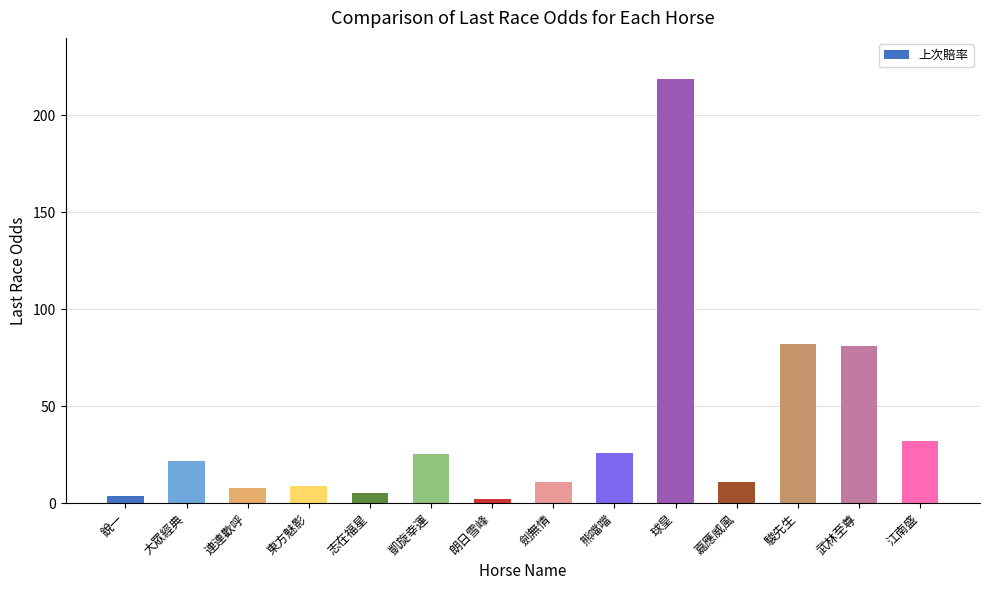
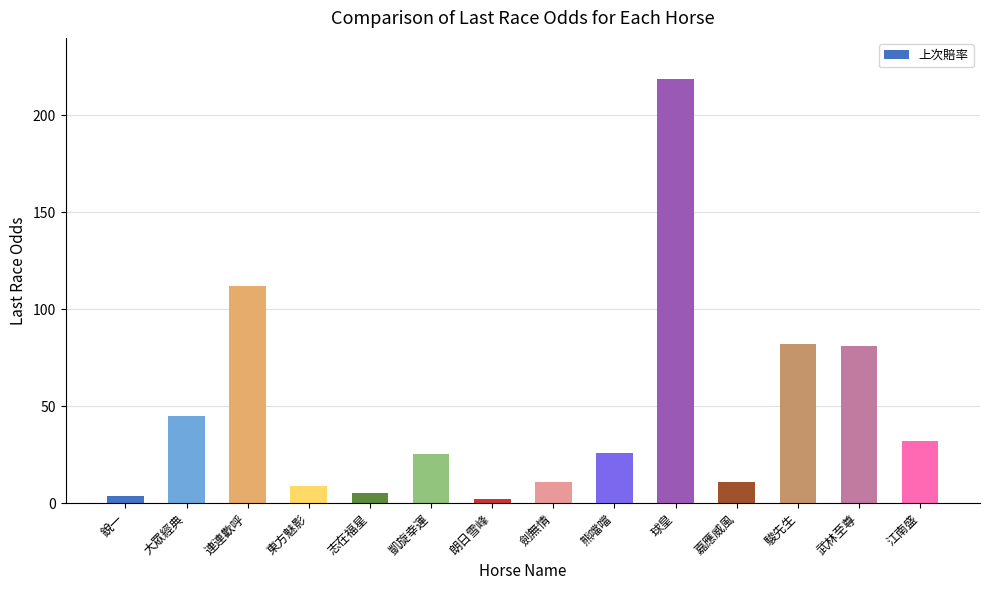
  {
    "銳一": 4,
-   "大眾經典": 22,
-   "連連歡呼": 8,
+   "大眾經典": 45,
+   "連連歡呼": 112,
    "東方魅影": 9,
    "志在福星": 5,
    "凱旋幸運": 26,
    "朗日雪峰": 2,
    "劍無情": 11,
    "熊噹噹": 26,
    "球皇": 219,
    "嘉應威風": 11,
    "駿先生": 82,
    "武林至尊": 81,
    "江南盛": 32
  }
